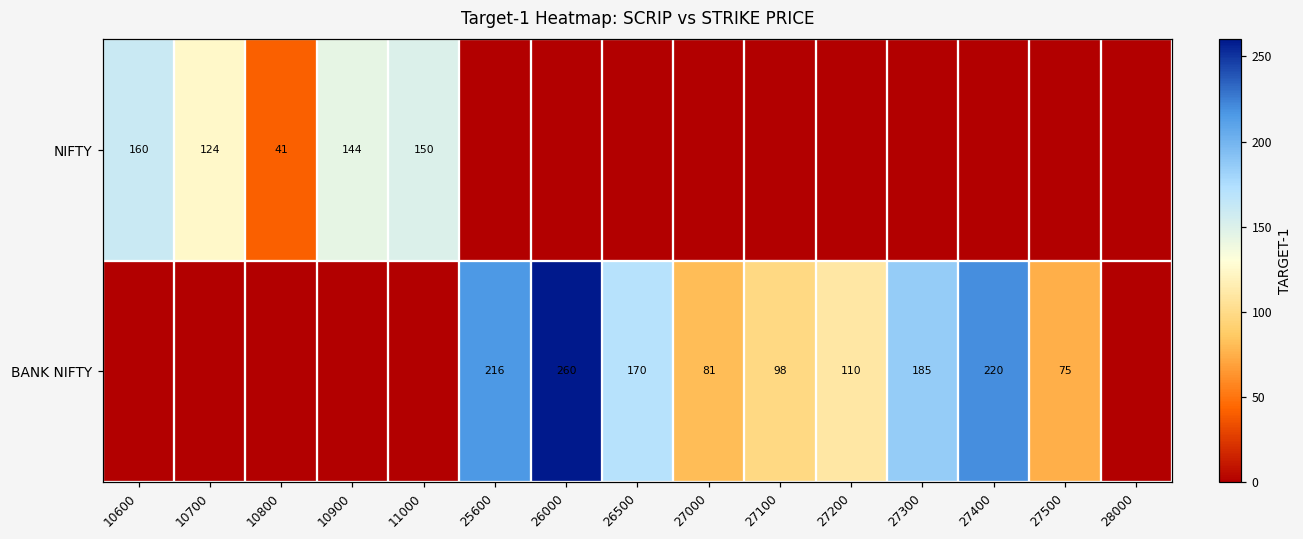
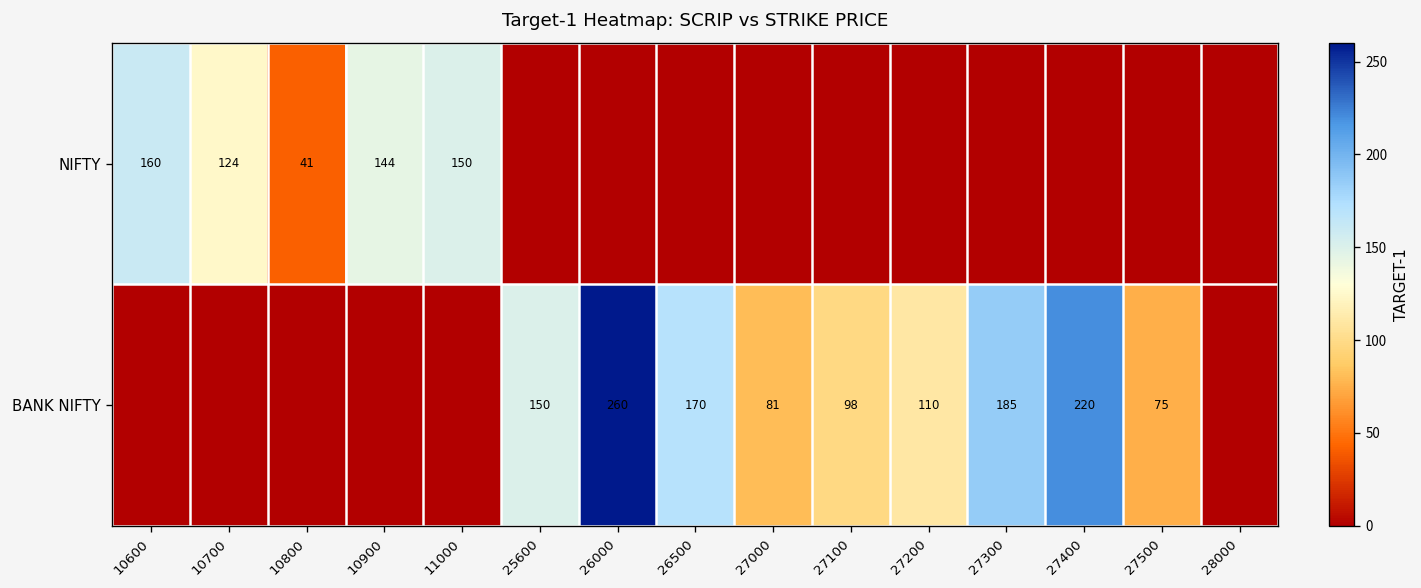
  {
    "NIFTY": {
      "10600": 160,
      "10700": 124,
      "10800": 41,
      "10900": 144,
      "11000": 150
    },
    "BANK NIFTY": {
-     "25600": 216,
+     "25600": 150,
      "26000": 260,
      "26500": 170,
      "27000": 81,
      "27100": 98,
      "27200": 110,
      "27300": 185,
      "27400": 220,
      "27500": 75
    }
  }
